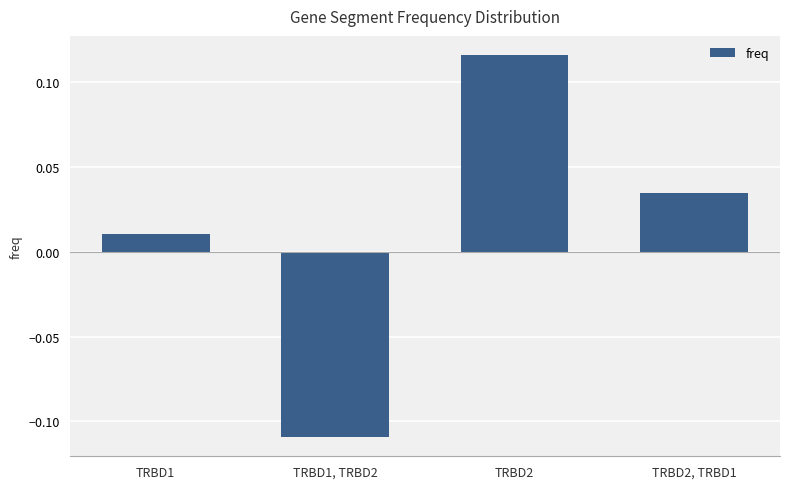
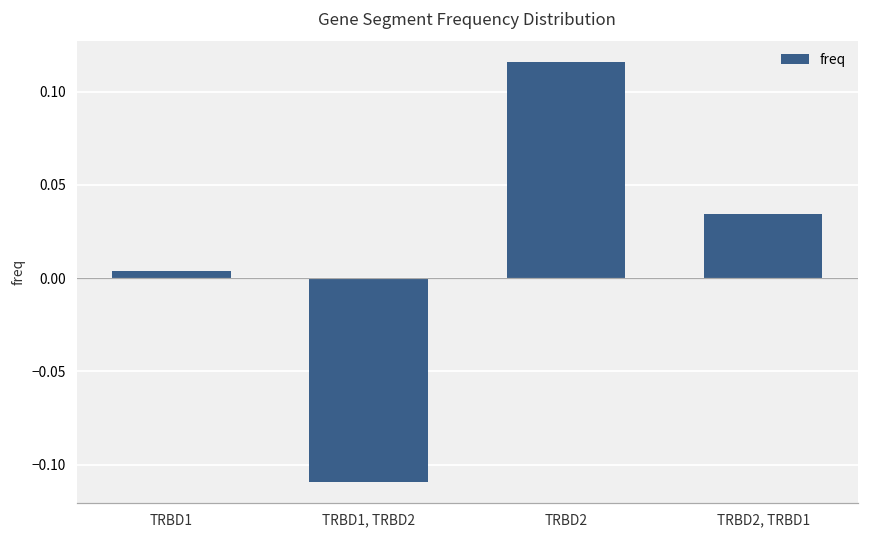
  {
-   "TRBD1": 0.011,
+   "TRBD1": 0.004,
    "TRBD1, TRBD2": -0.109,
    "TRBD2": 0.116,
    "TRBD2, TRBD1": 0.035
  }
